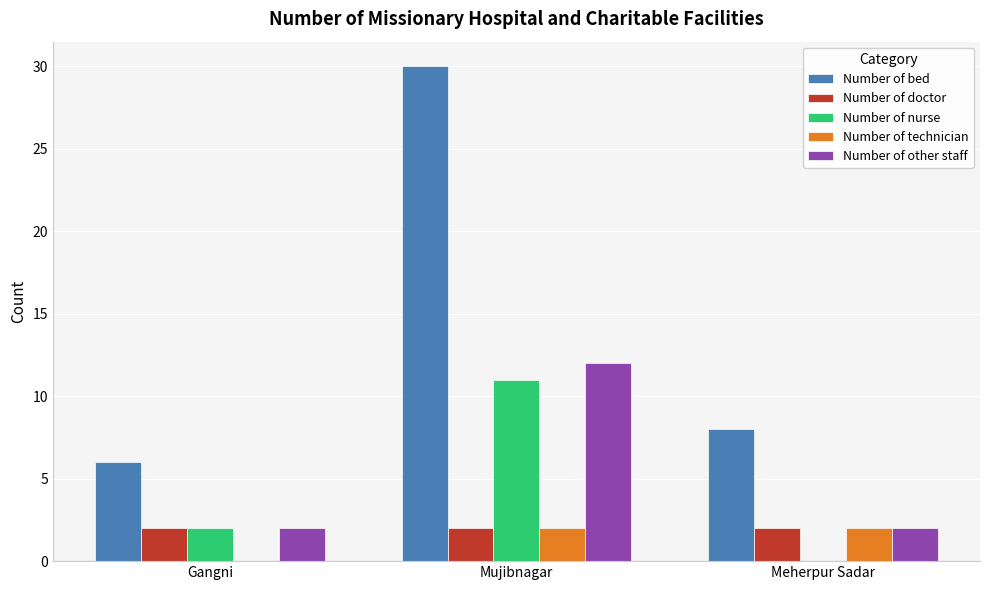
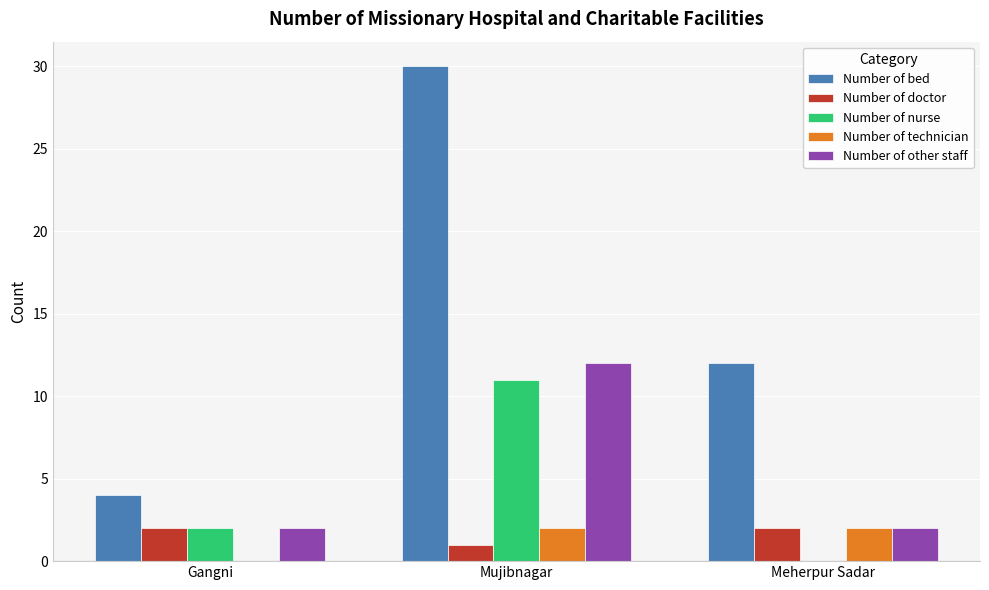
  {
    "Number of bed": {
-     "Gangni": 6,
+     "Gangni": 4,
      "Mujibnagar": 30,
-     "Meherpur Sadar": 8
+     "Meherpur Sadar": 12
    },
    "Number of doctor": {
      "Gangni": 2,
-     "Mujibnagar": 2,
+     "Mujibnagar": 1,
      "Meherpur Sadar": 2
    },
    "Number of nurse": {
      "Gangni": 2,
      "Mujibnagar": 11,
      "Meherpur Sadar": 0
    },
    "Number of technician": {
      "Gangni": 0,
      "Mujibnagar": 2,
      "Meherpur Sadar": 2
    },
    "Number of other staff": {
      "Gangni": 2,
      "Mujibnagar": 12,
      "Meherpur Sadar": 2
    }
  }
